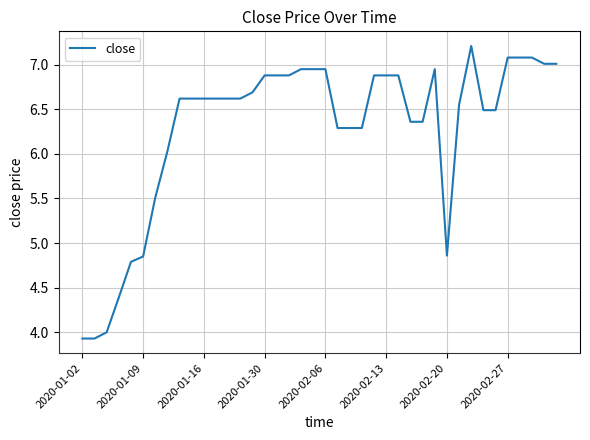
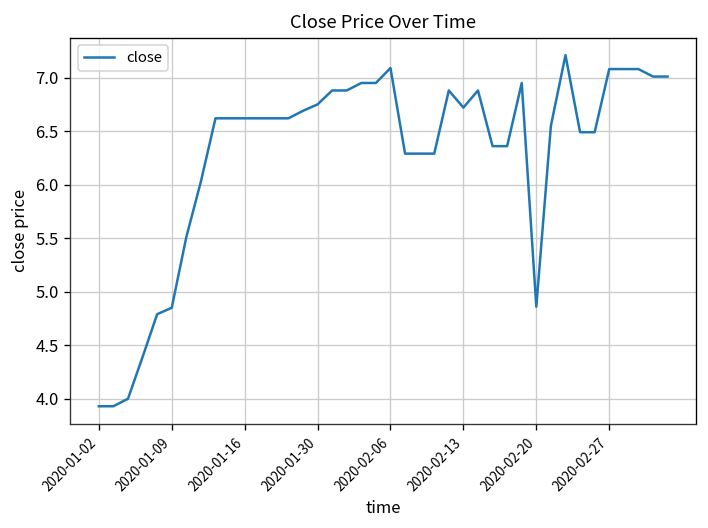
  {
    "2020-01-02": 3.9,
    "2020-01-09": 4.9,
    "2020-01-16": 6.6,
-   "2020-01-30": 6.9,
-   "2020-02-06": 7.0,
-   "2020-02-13": 6.9,
+   "2020-01-30": 6.8,
+   "2020-02-06": 7.1,
+   "2020-02-13": 6.7,
    "2020-02-20": 4.9,
    "2020-02-27": 7.1
  }
